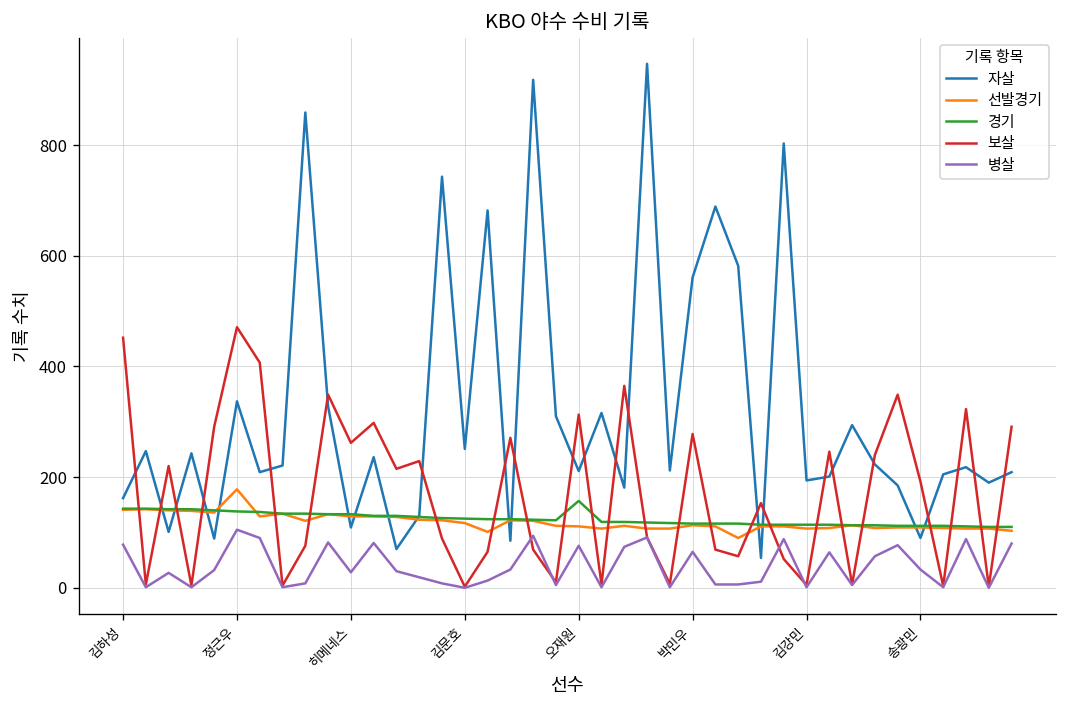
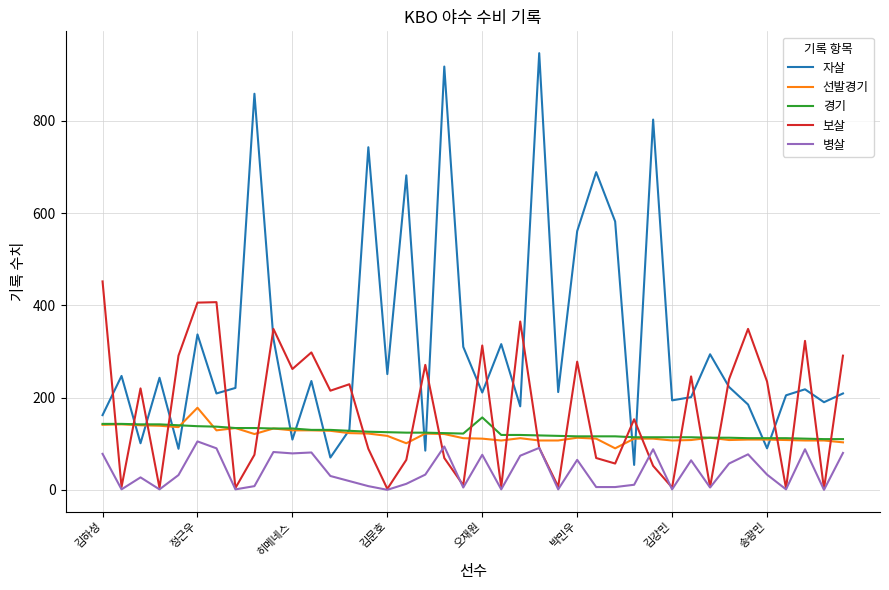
  {
    "자살": {
      "김하성": 160,
      "정근우": 340,
      "히메네스": 110,
      "김문호": 250,
      "오재원": 210,
      "박민우": 560,
      "김강민": 190,
      "송광민": 90
    },
    "선발경기": {
      "정근우": 180,
      "김문호": 120,
      "오재원": 110,
      "김강민": 110
    },
    "경기": {
      "정근우": 140,
      "김문호": 130,
      "오재원": 160,
      "김강민": 110
    },
    "보살": {
      "김하성": 450,
-     "정근우": 470,
+     "정근우": 410,
      "히메네스": 260,
      "오재원": 310,
      "박민우": 280,
-     "송광민": 190
+     "송광민": 240
    },
    "병살": {
      "김하성": 80,
      "정근우": 110,
-     "히메네스": 30,
+     "히메네스": 80,
      "오재원": 80,
      "박민우": 70,
      "송광민": 30
    }
  }
